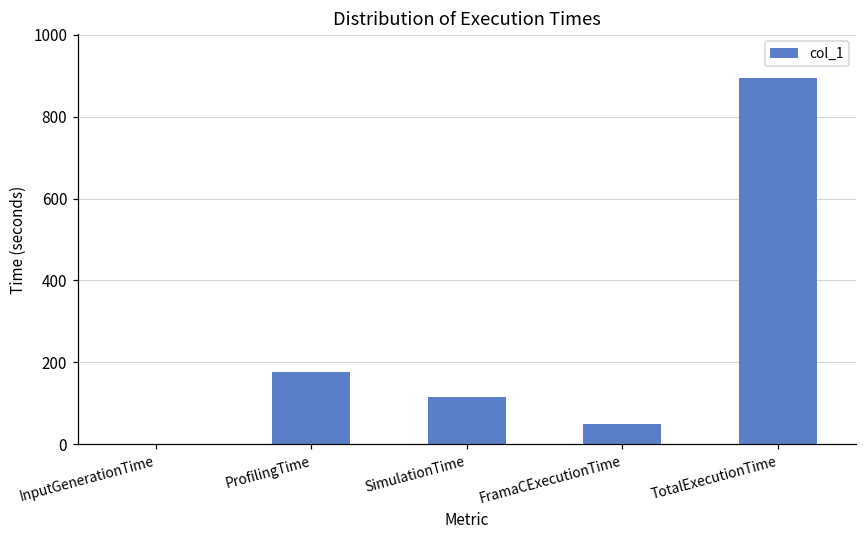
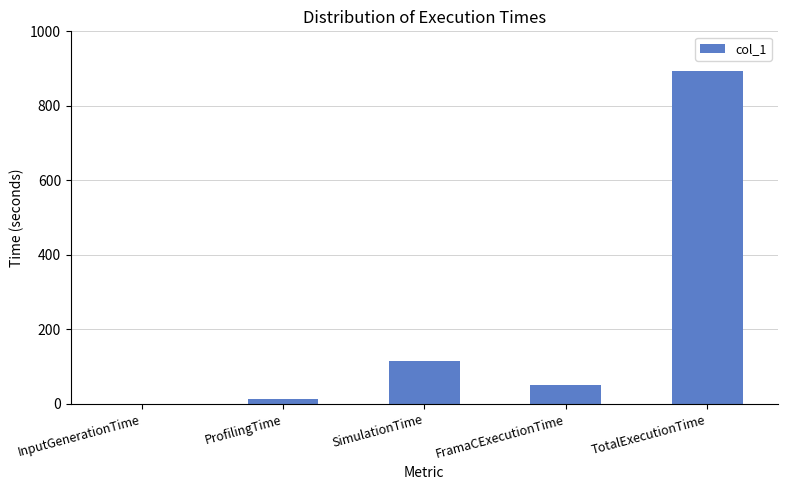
  {
-   "ProfilingTime": 180,
+   "ProfilingTime": 10,
    "SimulationTime": 120,
    "FramaCExecutionTime": 50,
    "TotalExecutionTime": 890
  }
